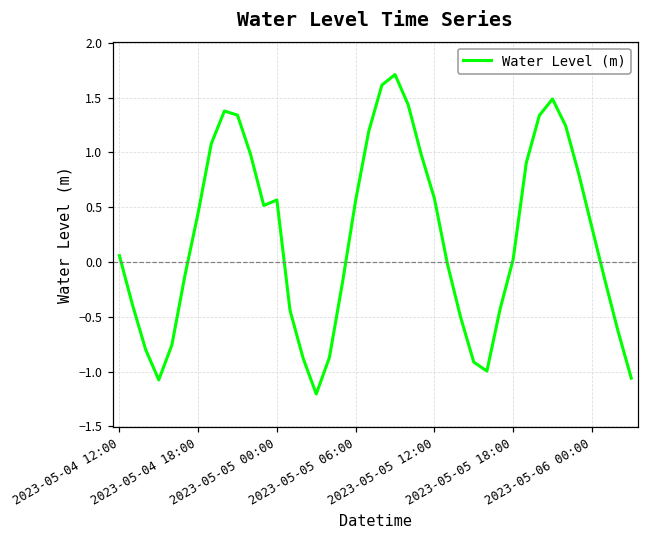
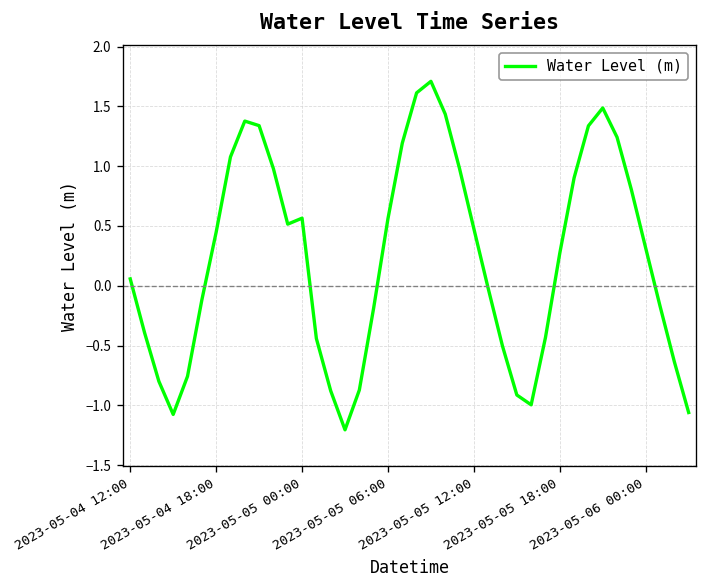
  {
    "2023-05-04 12:00": 0.1,
    "2023-05-04 18:00": 0.4,
    "2023-05-05 00:00": 0.6,
    "2023-05-05 06:00": 0.6,
-   "2023-05-05 12:00": 0.6,
-   "2023-05-05 18:00": 0.0,
+   "2023-05-05 12:00": 0.5,
+   "2023-05-05 18:00": 0.3,
    "2023-05-06 00:00": 0.3
  }
